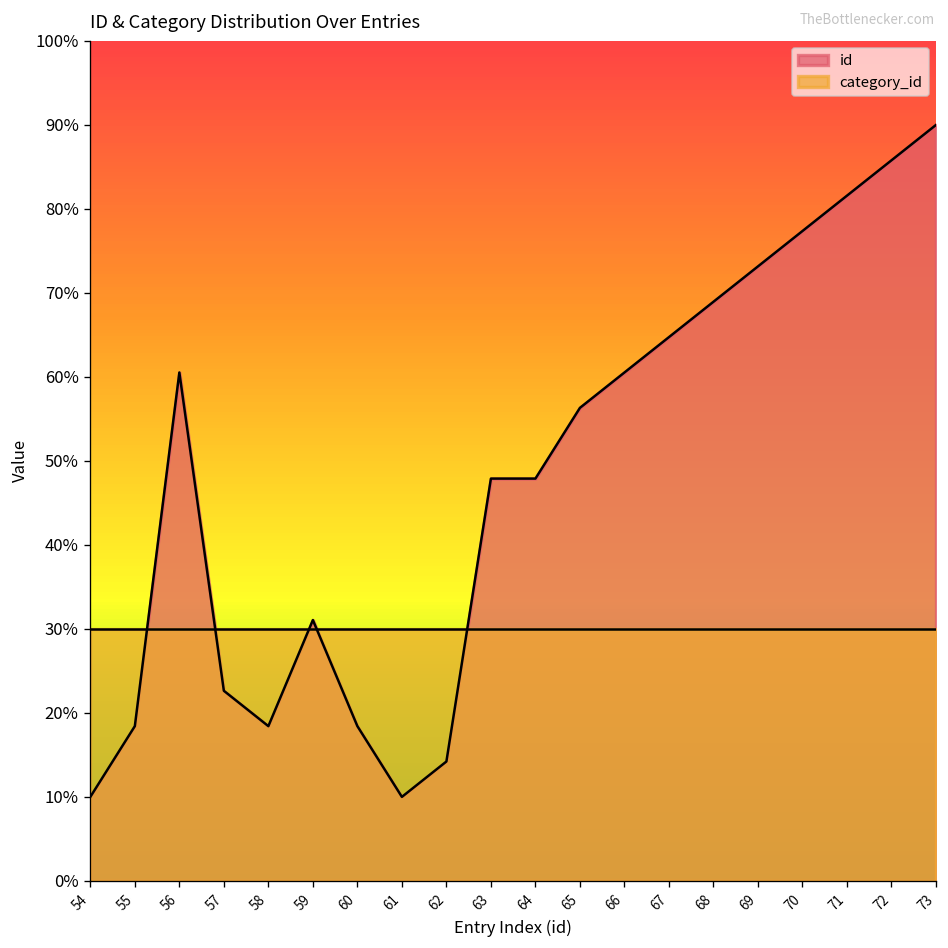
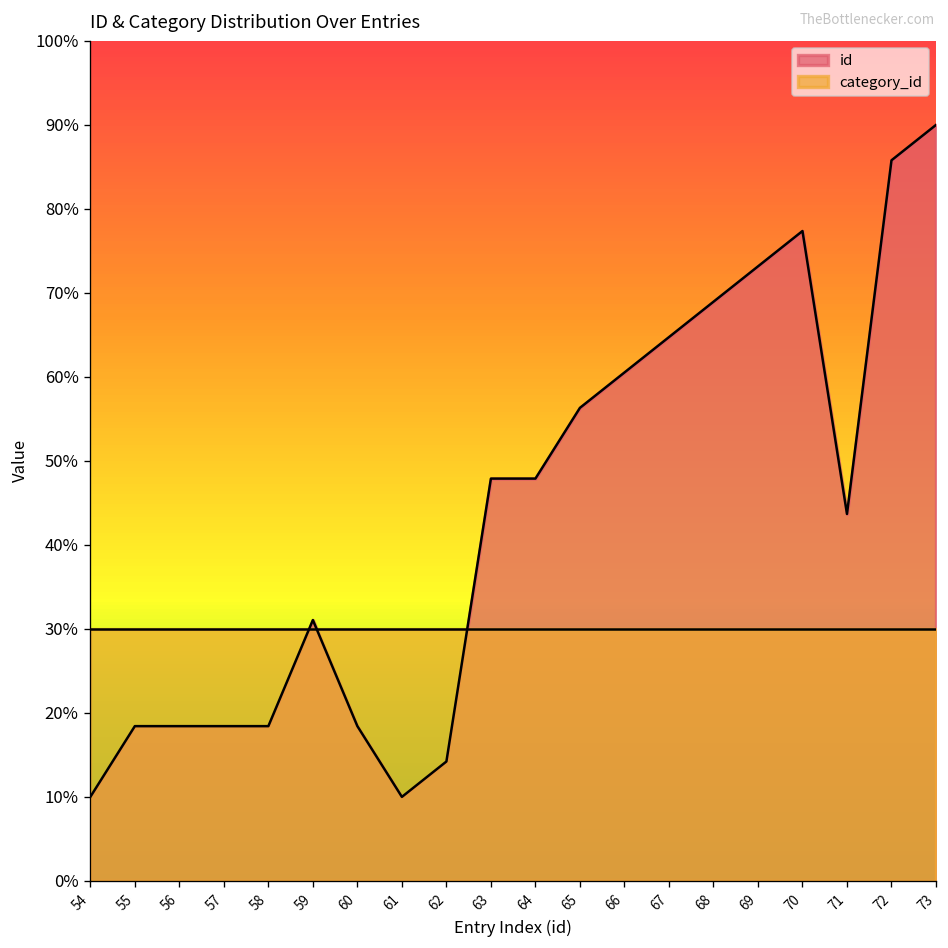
  {
    "id": {
      "54": "10%",
      "55": "18%",
-     "56": "61%",
-     "57": "23%",
+     "56": "18%",
+     "57": "18%",
      "58": "18%",
      "59": "31%",
      "60": "18%",
      "61": "10%",
      "62": "14%",
      "63": "48%",
      "64": "48%",
      "65": "56%",
      "66": "61%",
      "67": "65%",
      "68": "69%",
      "69": "73%",
      "70": "77%",
-     "71": "82%",
+     "71": "44%",
      "72": "86%",
      "73": "90%"
    },
    "category_id": {
      "54": "30%",
      "55": "30%",
      "56": "30%",
      "57": "30%",
      "58": "30%",
      "59": "30%",
      "60": "30%",
      "61": "30%",
      "62": "30%",
      "63": "30%",
      "64": "30%",
      "65": "30%",
      "66": "30%",
      "67": "30%",
      "68": "30%",
      "69": "30%",
      "70": "30%",
      "71": "30%",
      "72": "30%",
      "73": "30%"
    }
  }
